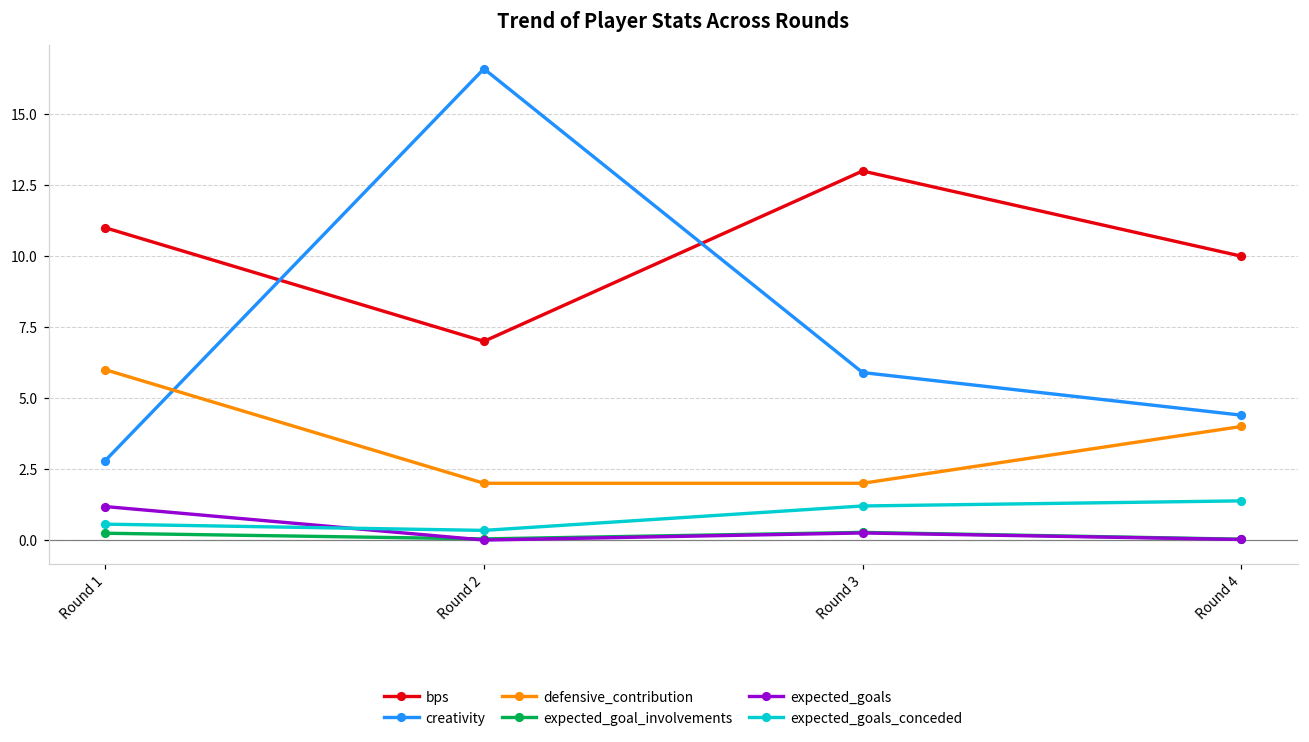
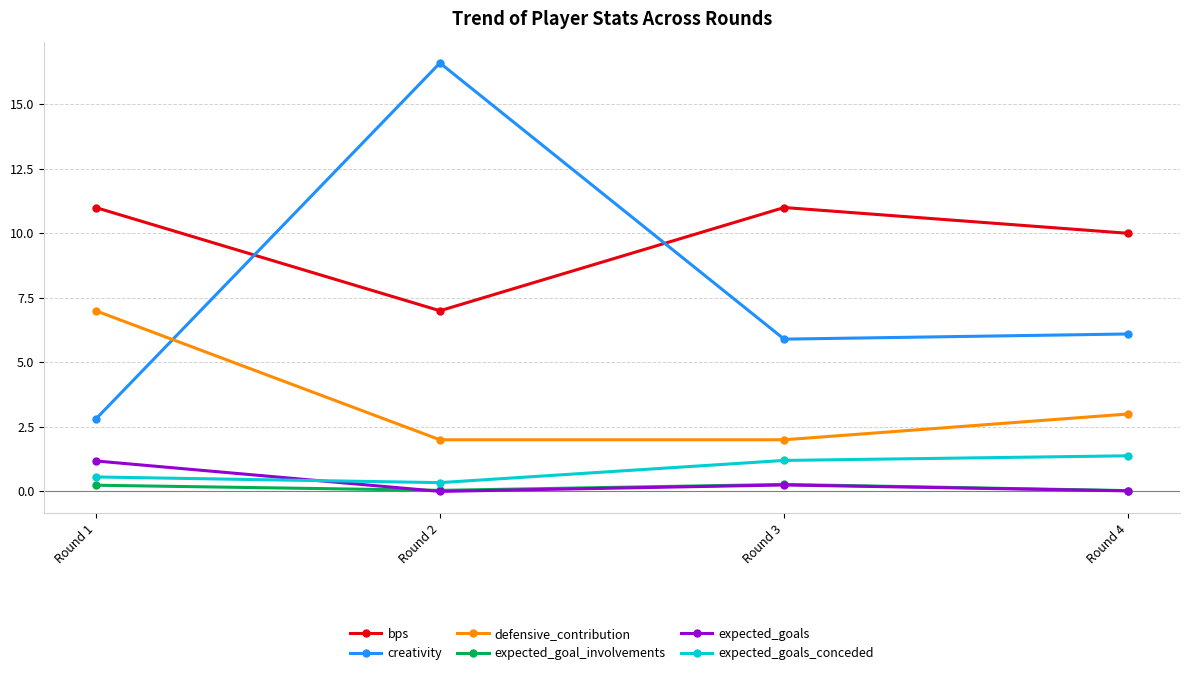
  {
    "bps": {
      "Round 1": 11,
      "Round 2": 7,
-     "Round 3": 13,
+     "Round 3": 11,
      "Round 4": 10
    },
    "creativity": {
      "Round 1": 2.8,
      "Round 2": 16.6,
      "Round 3": 5.9,
-     "Round 4": 4.4
+     "Round 4": 6.1
    },
    "defensive_contribution": {
-     "Round 1": 6,
+     "Round 1": 7,
      "Round 2": 2,
      "Round 3": 2,
-     "Round 4": 4
+     "Round 4": 3
    },
    "expected_goal_involvements": {
      "Round 1": 0.2
    },
    "expected_goals": {
      "Round 1": 1.2
    },
    "expected_goals_conceded": {
      "Round 1": 0.6,
      "Round 2": 0.3,
      "Round 3": 1.2,
      "Round 4": 1.4
    }
  }
